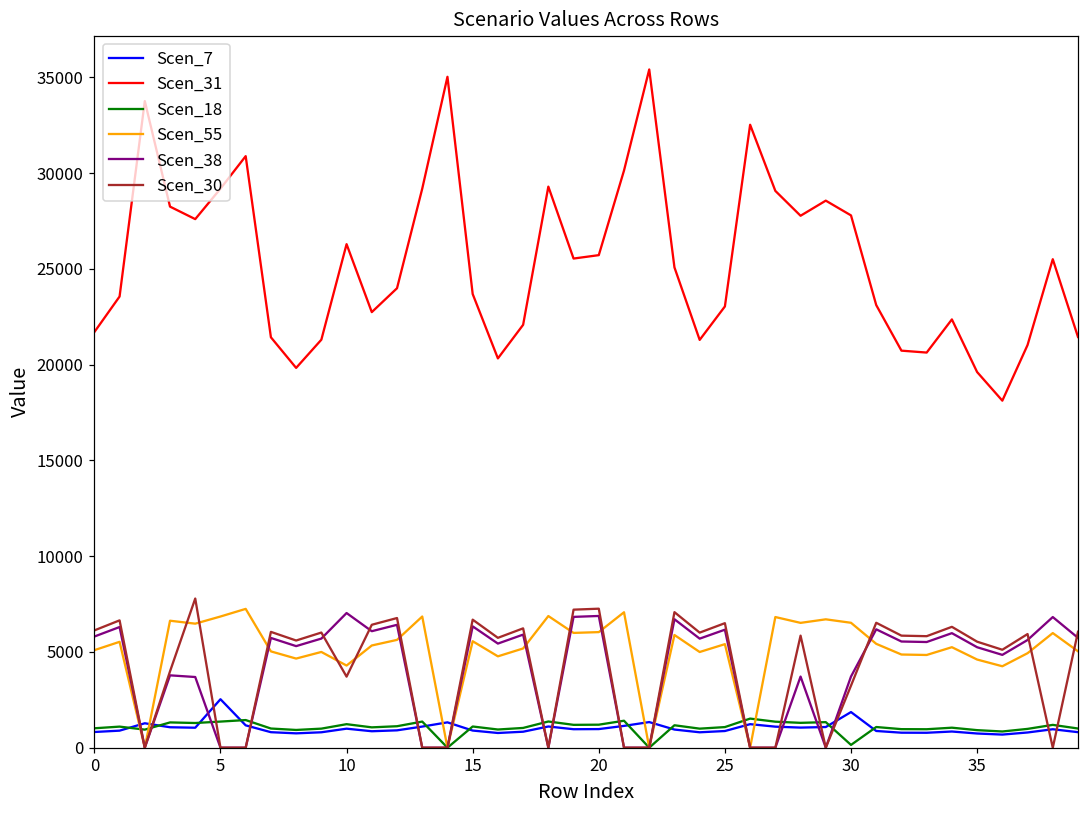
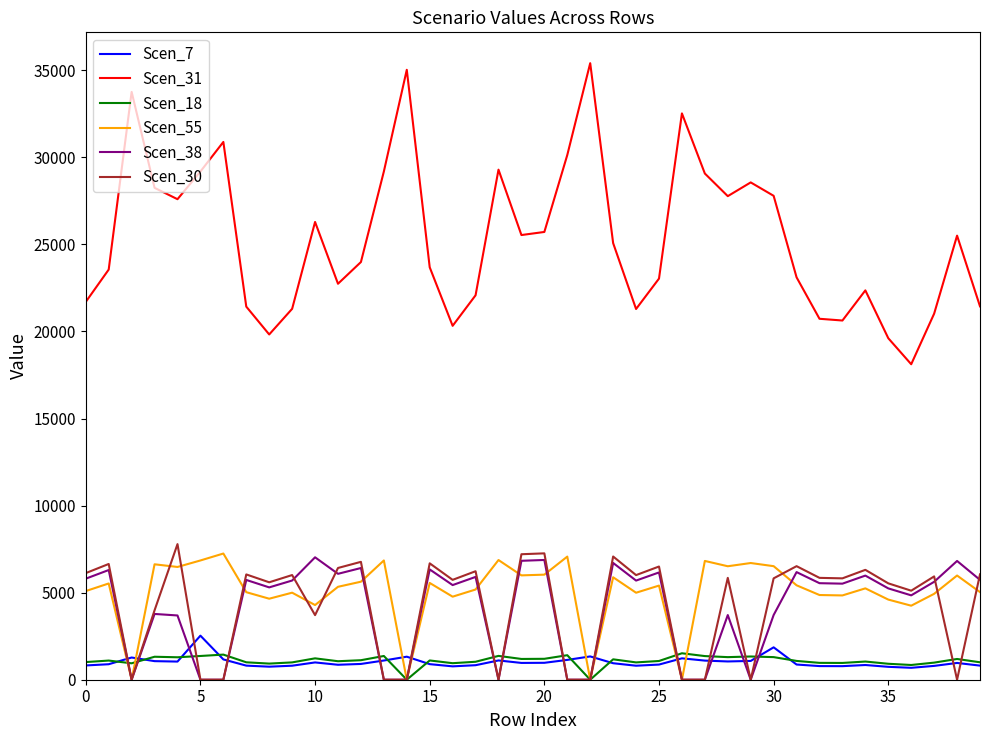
  {
    "Scen_7": {
      "0": 800,
      "5": 2500,
      "10": 1000,
      "15": 900,
      "20": 1000,
      "25": 900,
      "30": 1900,
      "35": 700
    },
    "Scen_31": {
      "0": 21700,
      "10": 26300,
      "15": 23700,
      "20": 25700,
      "25": 23000,
      "30": 27800,
      "35": 19600
    },
    "Scen_18": {
      "0": 1000,
      "5": 1400,
      "10": 1200,
      "15": 1100,
      "20": 1200,
      "25": 1100,
-     "30": 100,
+     "30": 1300,
      "35": 900
    },
    "Scen_55": {
      "0": 5100,
      "5": 6800,
      "10": 4300,
      "15": 5600,
      "20": 6000,
      "25": 5400,
      "30": 6500,
      "35": 4600
    },
    "Scen_38": {
      "0": 5800,
      "10": 7000,
      "15": 6300,
      "20": 6900,
      "25": 6200,
      "30": 3700,
      "35": 5200
    },
    "Scen_30": {
      "0": 6100,
      "10": 3700,
      "15": 6700,
      "20": 7300,
      "25": 6500,
-     "30": 3200,
+     "30": 5800,
      "35": 5500
    }
  }
